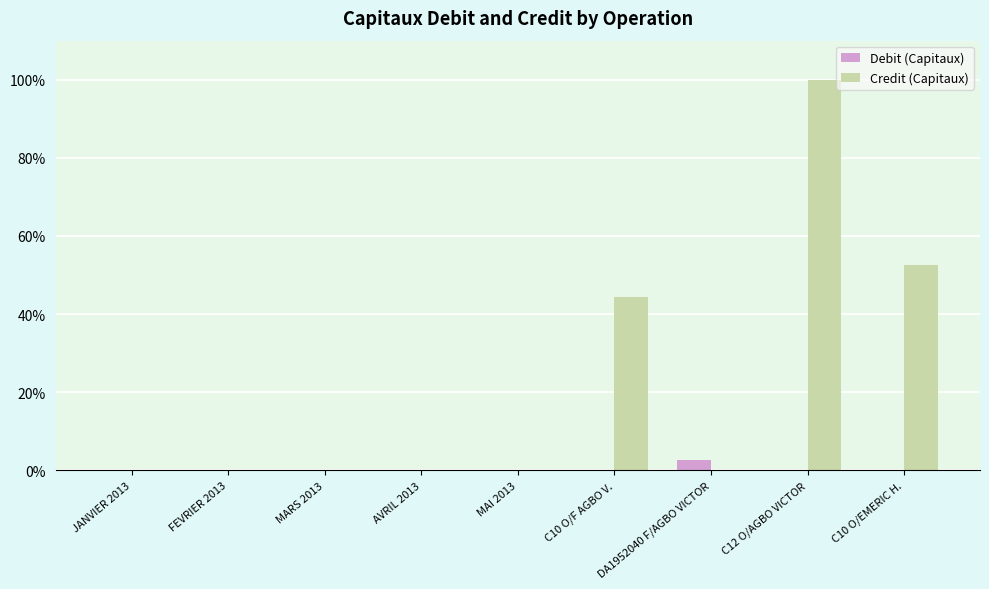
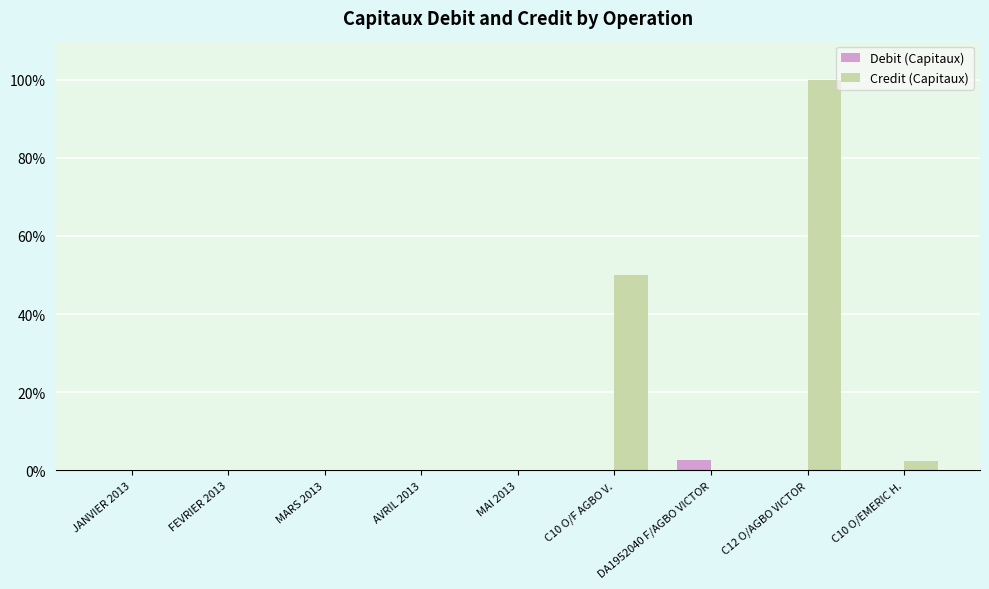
  {
    "Debit (Capitaux)": {
      "C10 O/F AGBO V.": "0%",
      "DA1952040 F/AGBO VICTOR": "3%",
      "C12 O/AGBO VICTOR": "0%",
      "C10 O/EMERIC H.": "0%"
    },
    "Credit (Capitaux)": {
      "JANVIER 2013": "0%",
      "FEVRIER 2013": "0%",
      "MARS 2013": "0%",
      "AVRIL 2013": "0%",
      "MAI 2013": "0%",
-     "C10 O/F AGBO V.": "44%",
+     "C10 O/F AGBO V.": "50%",
      "DA1952040 F/AGBO VICTOR": "0%",
      "C12 O/AGBO VICTOR": "100%",
-     "C10 O/EMERIC H.": "53%"
+     "C10 O/EMERIC H.": "3%"
    }
  }
